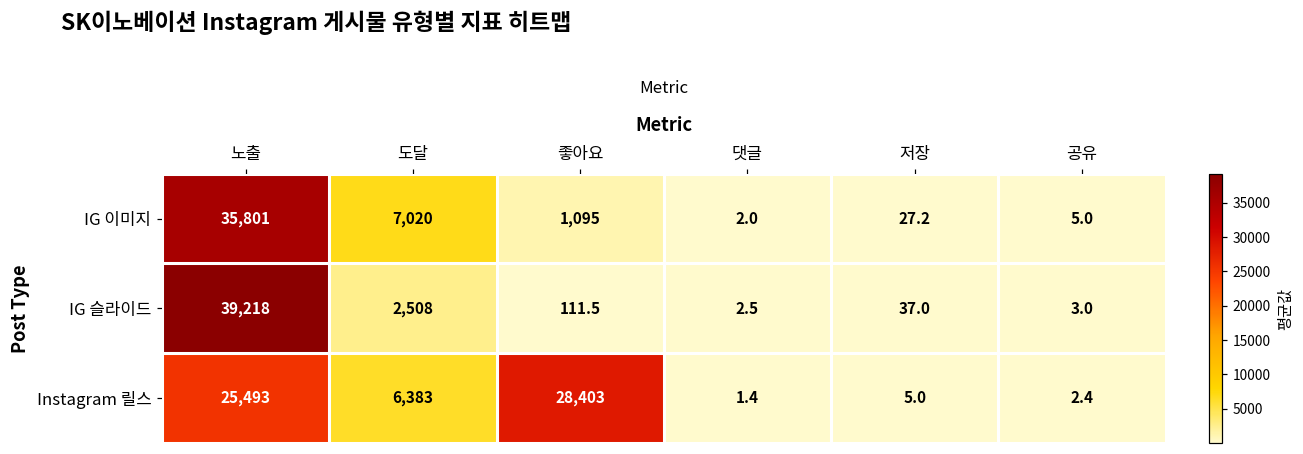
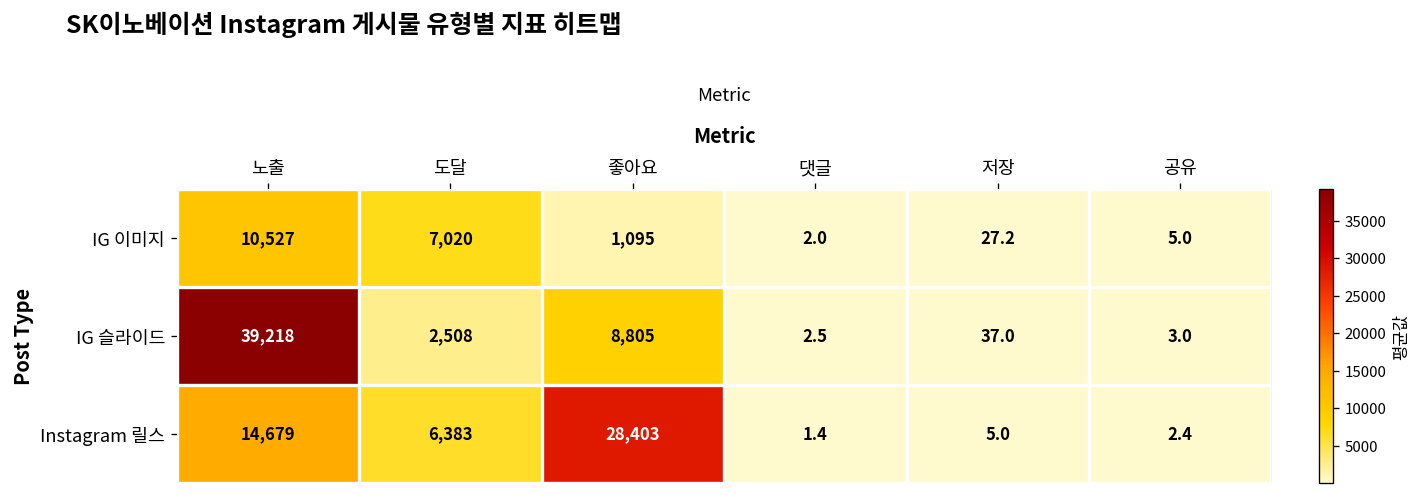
  {
    "IG 이미지": {
-     "노출": "35,801",
+     "노출": "10,527",
      "도달": "7,020",
      "좋아요": "1,095",
      "댓글": "2.0",
      "저장": "27.2",
      "공유": "5.0"
    },
    "IG 슬라이드": {
      "노출": "39,218",
      "도달": "2,508",
-     "좋아요": "111.5",
+     "좋아요": "8,805",
      "댓글": "2.5",
      "저장": "37.0",
      "공유": "3.0"
    },
    "Instagram 릴스": {
-     "노출": "25,493",
+     "노출": "14,679",
      "도달": "6,383",
      "좋아요": "28,403",
      "댓글": "1.4",
      "저장": "5.0",
      "공유": "2.4"
    }
  }
